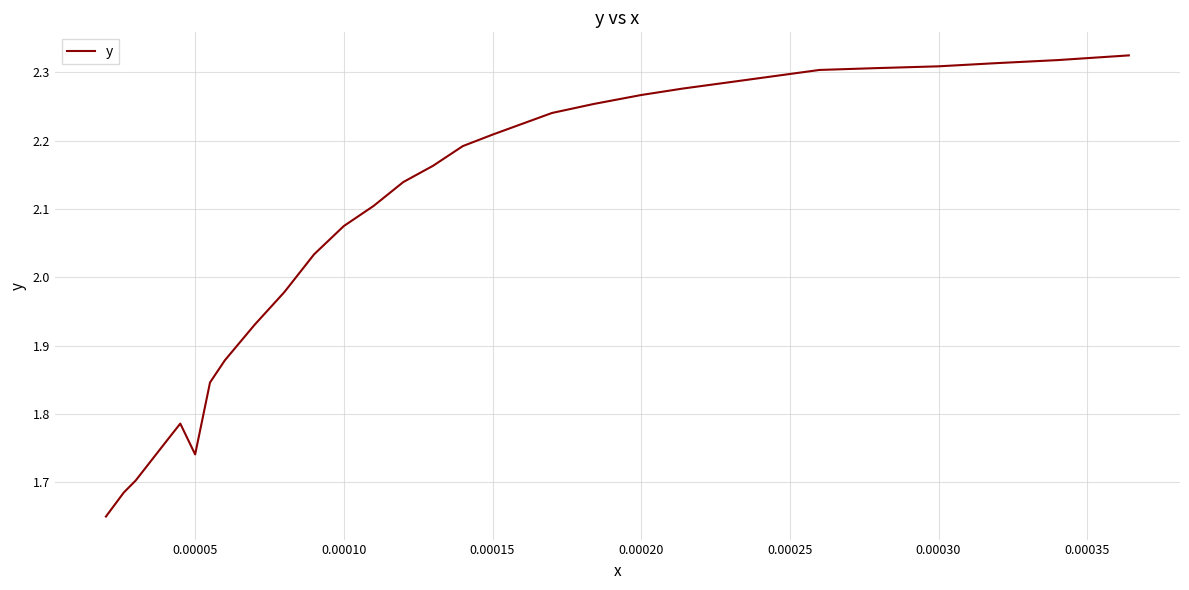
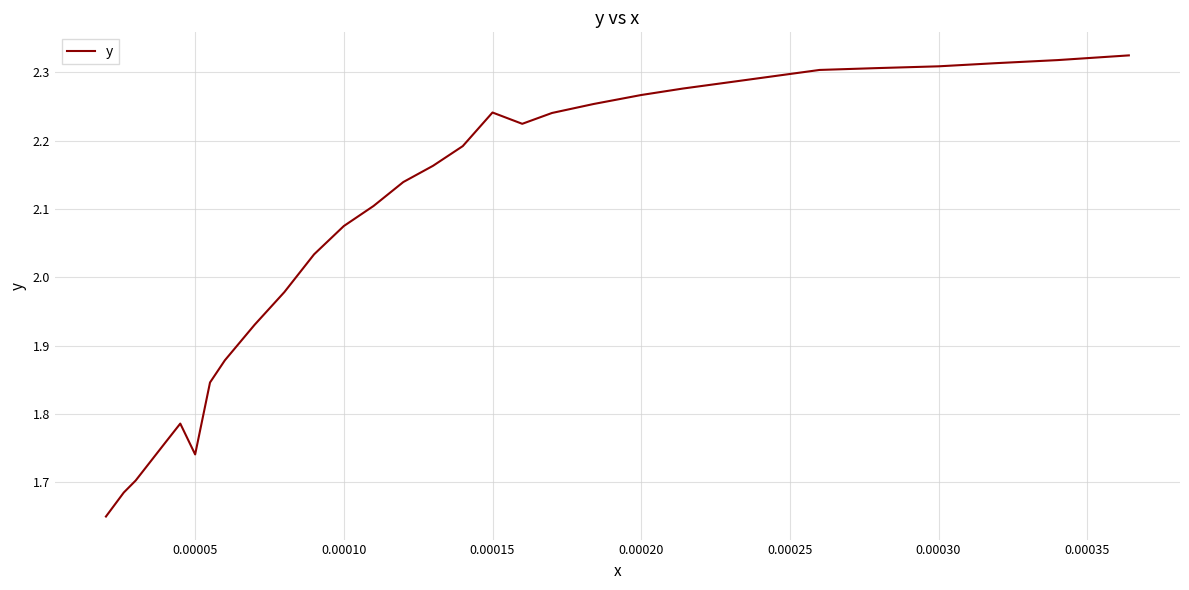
  {
    "0.00005": 1.74,
    "0.00010": 2.08,
-   "0.00015": 2.21,
+   "0.00015": 2.24,
    "0.00020": 2.27,
    "0.00030": 2.31
  }
